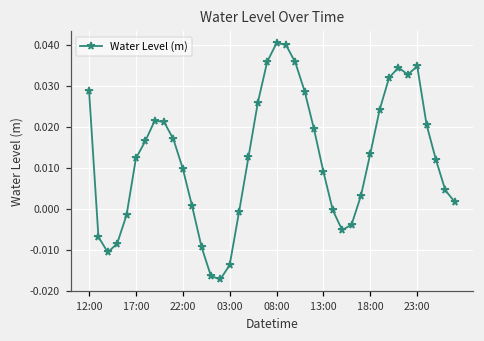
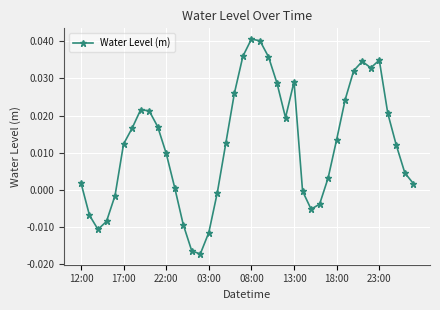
  {
-   "12:00": 0.029,
+   "12:00": 0.002,
    "17:00": 0.012,
    "22:00": 0.010,
-   "03:00": -0.014,
+   "03:00": -0.011,
    "08:00": 0.041,
-   "13:00": 0.009,
+   "13:00": 0.029,
    "18:00": 0.014,
    "23:00": 0.035
  }
